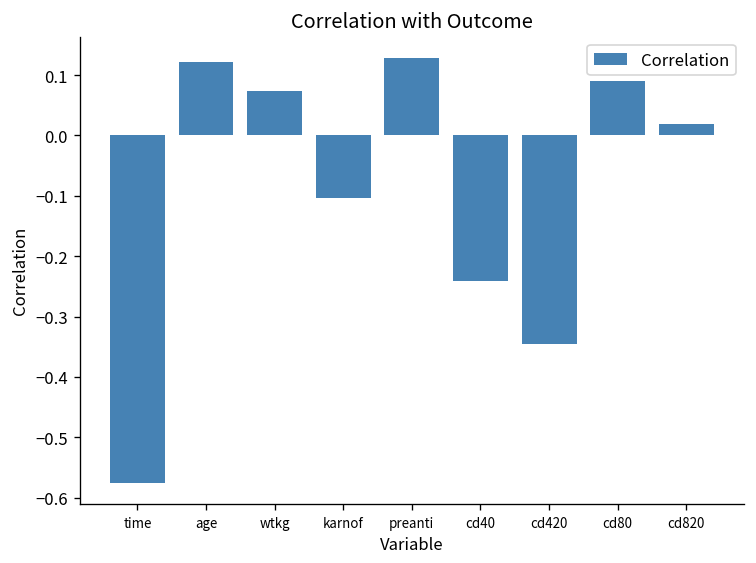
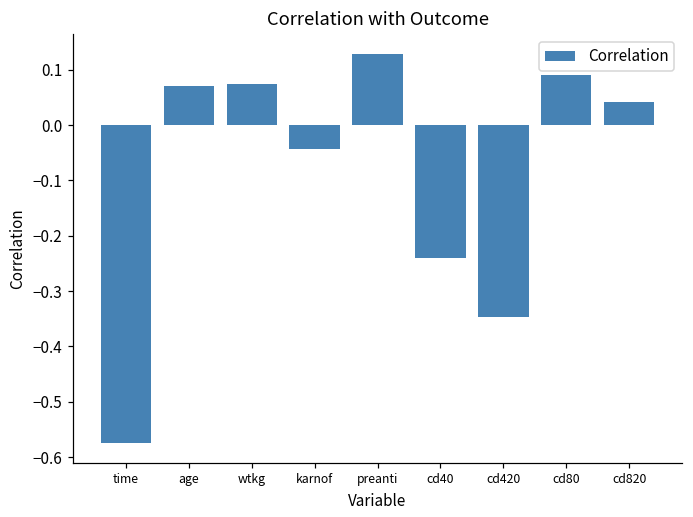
  {
    "time": -0.57,
-   "age": 0.12,
+   "age": 0.07,
    "wtkg": 0.07,
-   "karnof": -0.10,
+   "karnof": -0.04,
    "preanti": 0.13,
    "cd40": -0.24,
    "cd420": -0.35,
    "cd80": 0.09,
-   "cd820": 0.02
+   "cd820": 0.04
  }
